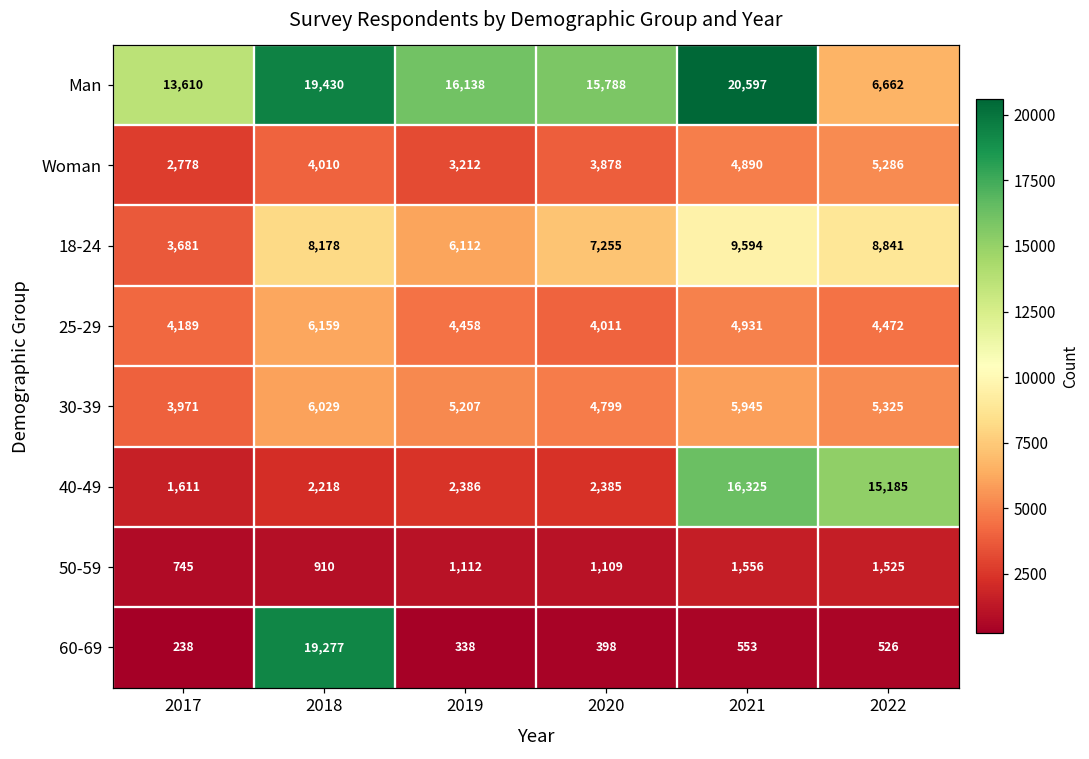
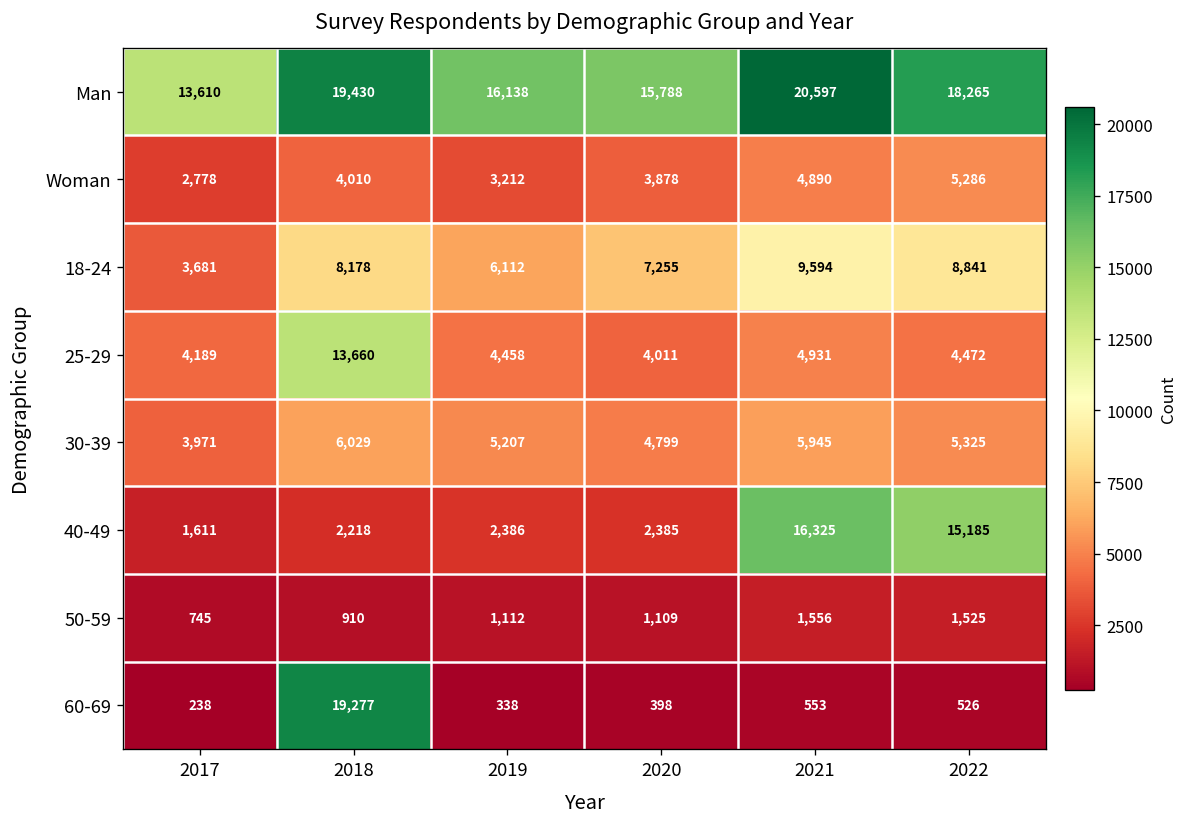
  {
    "Man": {
      "2017": "13,610",
      "2018": "19,430",
      "2019": "16,138",
      "2020": "15,788",
      "2021": "20,597",
-     "2022": "6,662"
+     "2022": "18,265"
    },
    "Woman": {
      "2017": "2,778",
      "2018": "4,010",
      "2019": "3,212",
      "2020": "3,878",
      "2021": "4,890",
      "2022": "5,286"
    },
    "18-24": {
      "2017": "3,681",
      "2018": "8,178",
      "2019": "6,112",
      "2020": "7,255",
      "2021": "9,594",
      "2022": "8,841"
    },
    "25-29": {
      "2017": "4,189",
-     "2018": "6,159",
+     "2018": "13,660",
      "2019": "4,458",
      "2020": "4,011",
      "2021": "4,931",
      "2022": "4,472"
    },
    "30-39": {
      "2017": "3,971",
      "2018": "6,029",
      "2019": "5,207",
      "2020": "4,799",
      "2021": "5,945",
      "2022": "5,325"
    },
    "40-49": {
      "2017": "1,611",
      "2018": "2,218",
      "2019": "2,386",
      "2020": "2,385",
      "2021": "16,325",
      "2022": "15,185"
    },
    "50-59": {
      "2017": "745",
      "2018": "910",
      "2019": "1,112",
      "2020": "1,109",
      "2021": "1,556",
      "2022": "1,525"
    },
    "60-69": {
      "2017": "238",
      "2018": "19,277",
      "2019": "338",
      "2020": "398",
      "2021": "553",
      "2022": "526"
    }
  }
